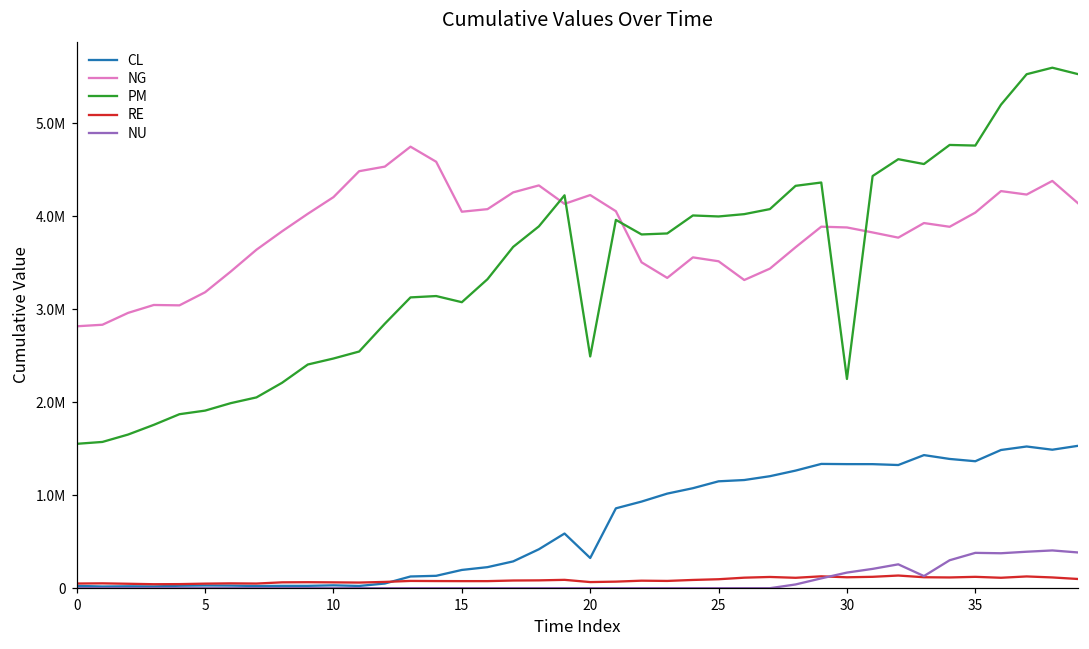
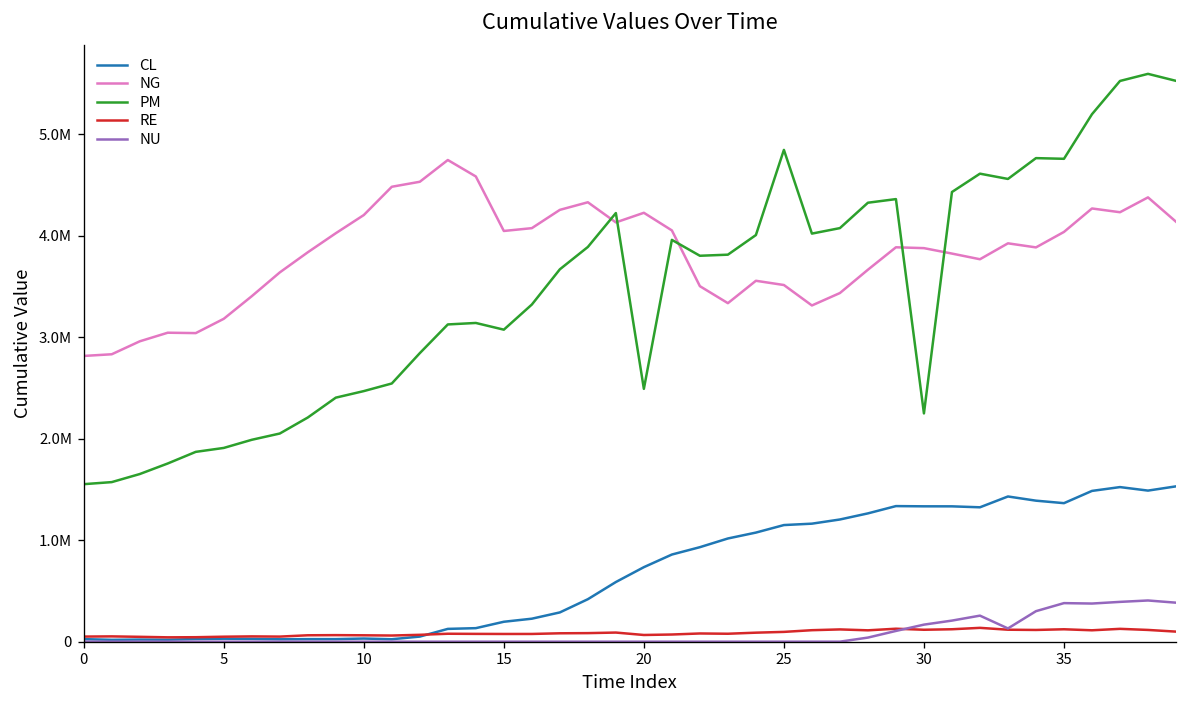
  {
    "CL": {
      "10": 0,
      "15": 200000,
-     "20": 300000,
+     "20": 700000,
      "25": 1100000,
      "30": 1300000,
      "35": 1400000
    },
    "NG": {
      "0": 2800000,
      "5": 3200000,
      "10": 4200000,
      "15": 4000000,
      "20": 4200000,
      "25": 3500000,
      "30": 3900000,
      "35": 4000000
    },
    "PM": {
      "0": 1600000,
      "5": 1900000,
      "10": 2500000,
      "15": 3100000,
      "20": 2500000,
-     "25": 4000000,
+     "25": 4800000,
      "30": 2200000,
      "35": 4800000
    },
    "RE": {
      "10": 100000,
      "15": 100000,
      "20": 100000,
      "25": 100000,
      "30": 100000,
      "35": 100000
    },
    "NU": {
      "10": 0,
      "15": 0,
      "20": 0,
      "25": 0,
      "30": 200000,
      "35": 400000
    }
  }
